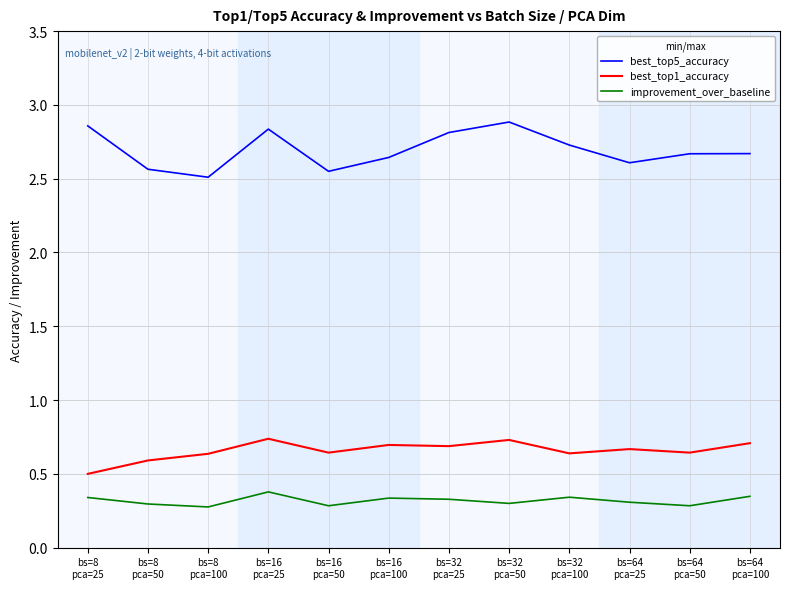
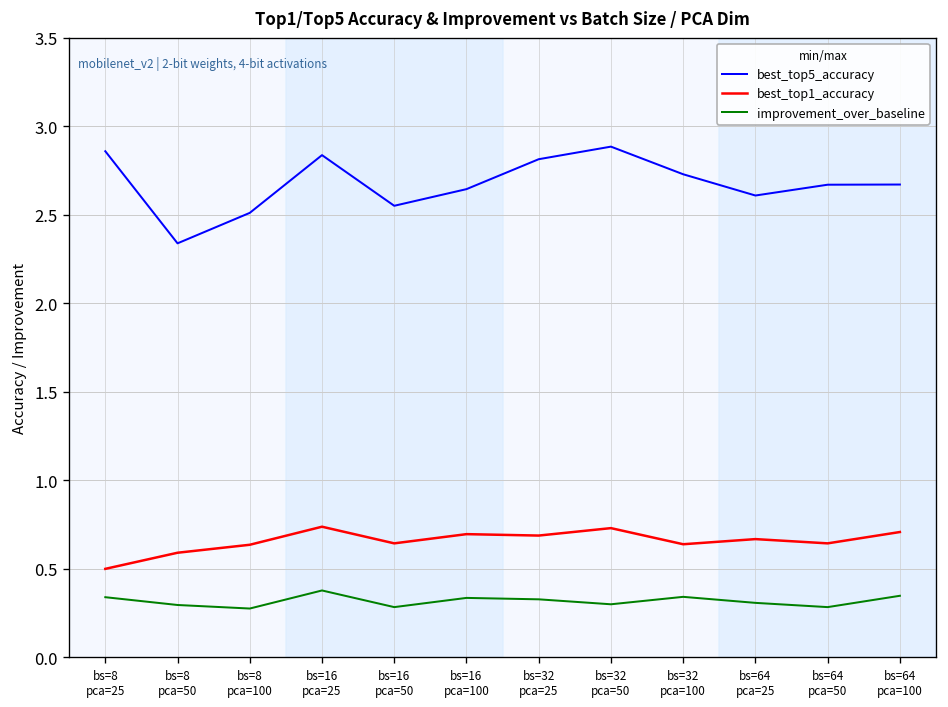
  {
    "best_top5_accuracy": {
      "bs=8 pca=25": 2.86,
-     "bs=8 pca=50": 2.56,
+     "bs=8 pca=50": 2.34,
      "bs=8 pca=100": 2.51,
      "bs=16 pca=25": 2.84,
      "bs=16 pca=50": 2.55,
      "bs=16 pca=100": 2.64,
      "bs=32 pca=25": 2.81,
      "bs=32 pca=50": 2.88,
      "bs=32 pca=100": 2.73,
      "bs=64 pca=25": 2.61,
      "bs=64 pca=50": 2.67,
      "bs=64 pca=100": 2.67
    },
    "best_top1_accuracy": {
      "bs=8 pca=25": 0.50,
      "bs=8 pca=50": 0.59,
      "bs=8 pca=100": 0.64,
      "bs=16 pca=25": 0.74,
      "bs=16 pca=50": 0.64,
      "bs=16 pca=100": 0.70,
      "bs=32 pca=25": 0.69,
      "bs=32 pca=50": 0.73,
      "bs=32 pca=100": 0.64,
      "bs=64 pca=25": 0.67,
      "bs=64 pca=50": 0.64,
      "bs=64 pca=100": 0.71
    },
    "improvement_over_baseline": {
      "bs=8 pca=25": 0.34,
      "bs=8 pca=50": 0.30,
      "bs=8 pca=100": 0.28,
      "bs=16 pca=25": 0.38,
      "bs=16 pca=50": 0.28,
      "bs=16 pca=100": 0.34,
      "bs=32 pca=25": 0.33,
      "bs=32 pca=50": 0.30,
      "bs=32 pca=100": 0.34,
      "bs=64 pca=25": 0.31,
      "bs=64 pca=50": 0.28,
      "bs=64 pca=100": 0.35
    }
  }
